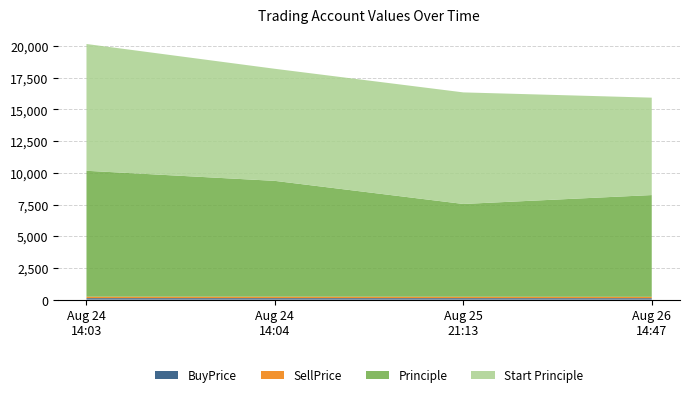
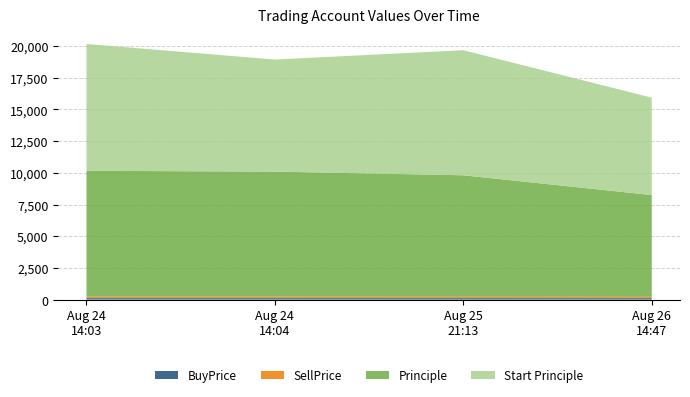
  {
    "Principle": {
      "Aug 24 14:03": "9,900",
-     "Aug 24 14:04": "9,100",
-     "Aug 25 21:13": "7,300",
+     "Aug 24 14:04": "9,900",
+     "Aug 25 21:13": "9,600",
      "Aug 26 14:47": "8,000"
    },
    "Start Principle": {
      "Aug 24 14:03": "10,000",
      "Aug 24 14:04": "8,800",
-     "Aug 25 21:13": "8,800",
+     "Aug 25 21:13": "9,900",
      "Aug 26 14:47": "7,700"
    }
  }
